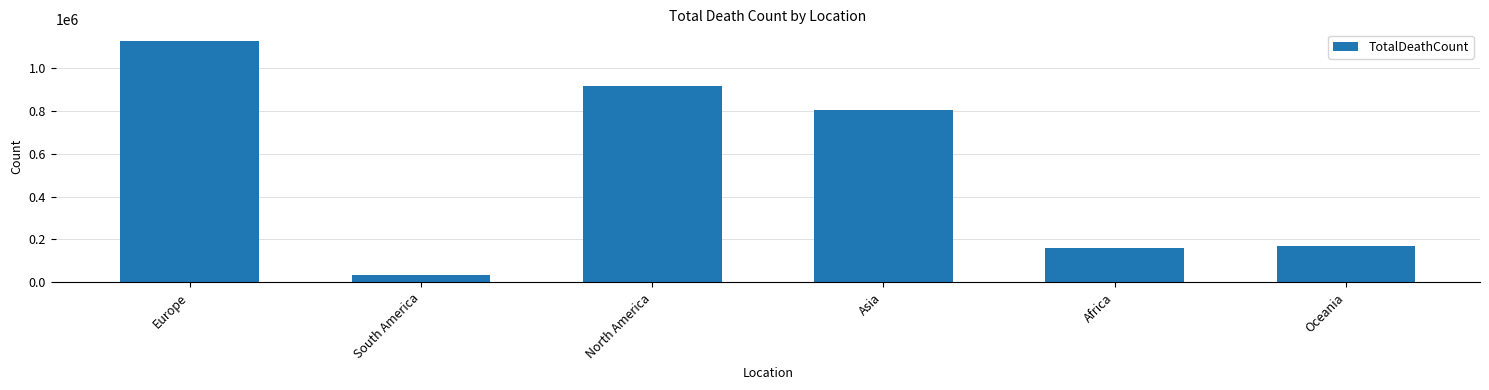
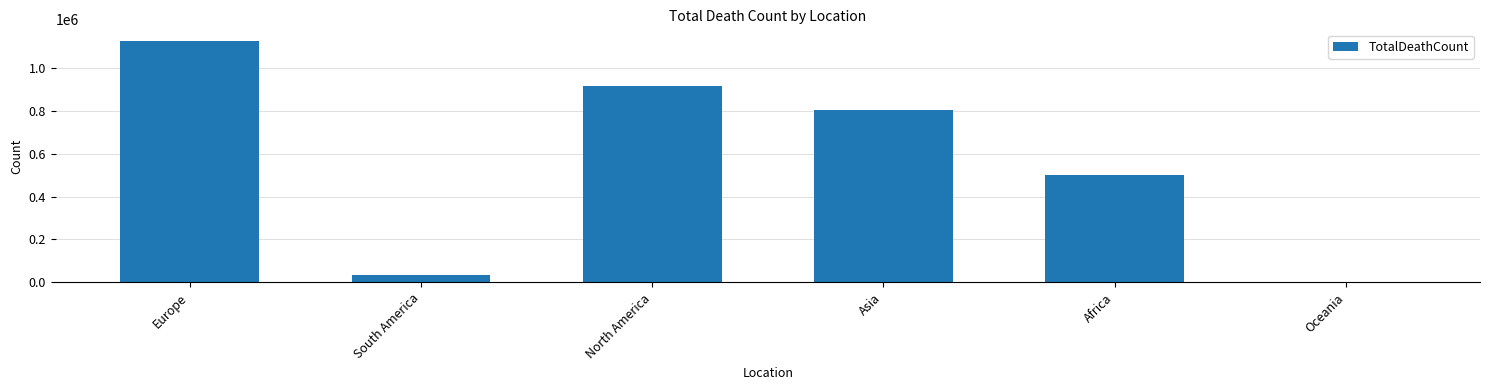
  {
    "Europe": 1120000,
    "South America": 30000,
    "North America": 910000,
    "Asia": 800000,
-   "Africa": 160000,
-   "Oceania": 170000
+   "Africa": 500000,
+   "Oceania": 0
  }
